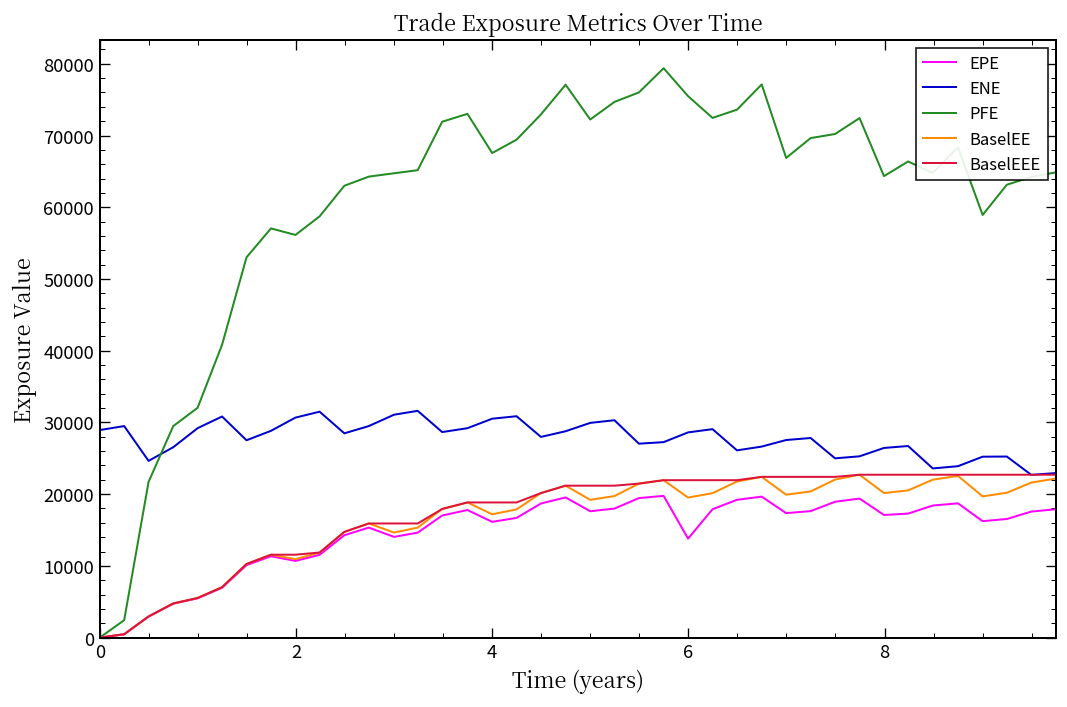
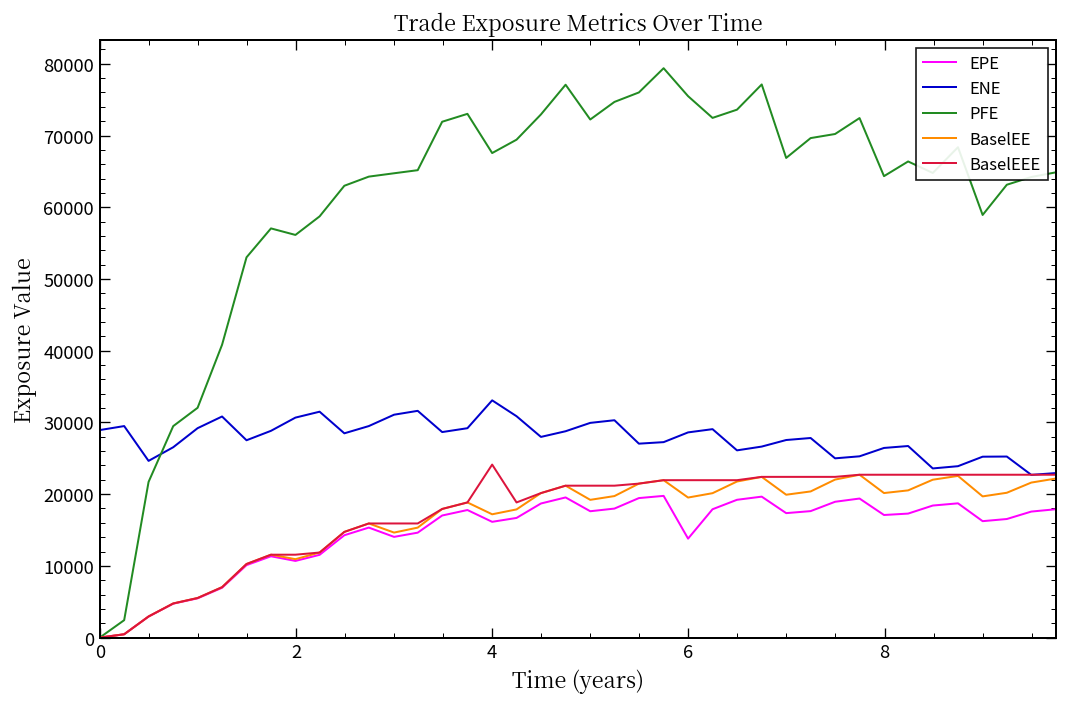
  {
    "EPE": {
      "4": 16000,
      "6": 14000
    },
    "ENE": {
      "0": 29000,
-     "4": 31000,
+     "4": 33000,
      "6": 29000
    },
    "PFE": {
      "4": 68000,
      "6": 75000
    },
    "BaselEE": {
      "4": 17000,
      "6": 20000
    },
    "BaselEEE": {
-     "4": 19000,
+     "4": 24000,
      "6": 22000
    }
  }
